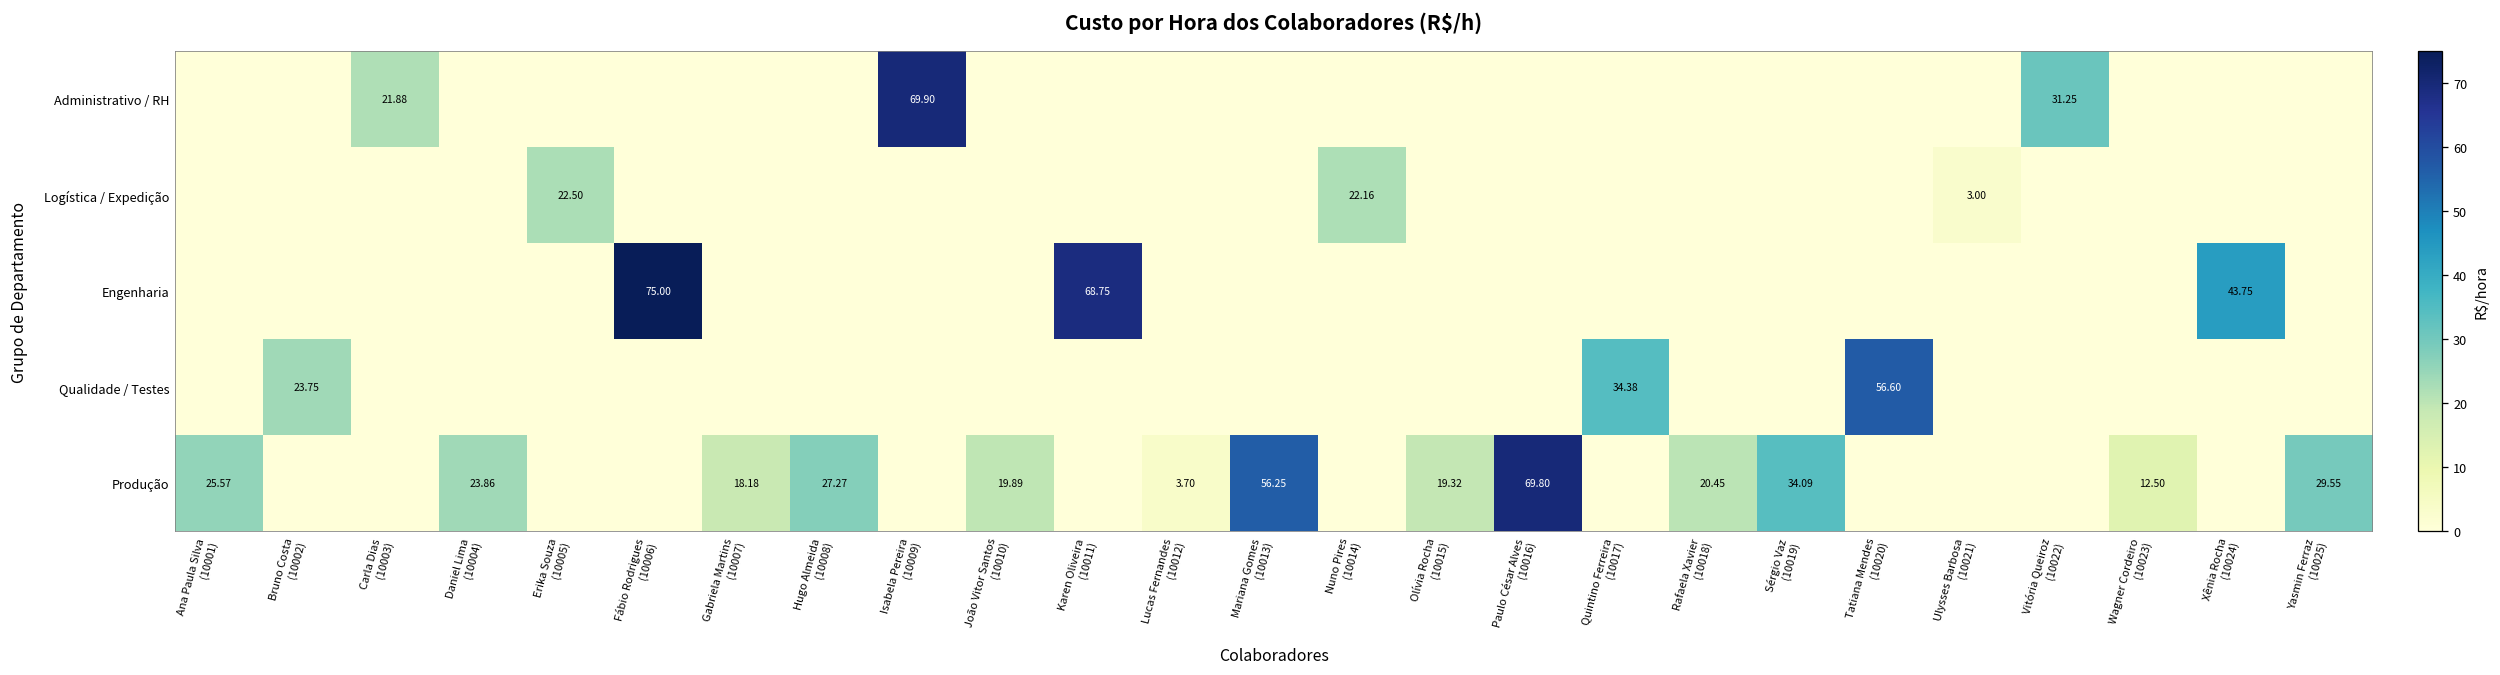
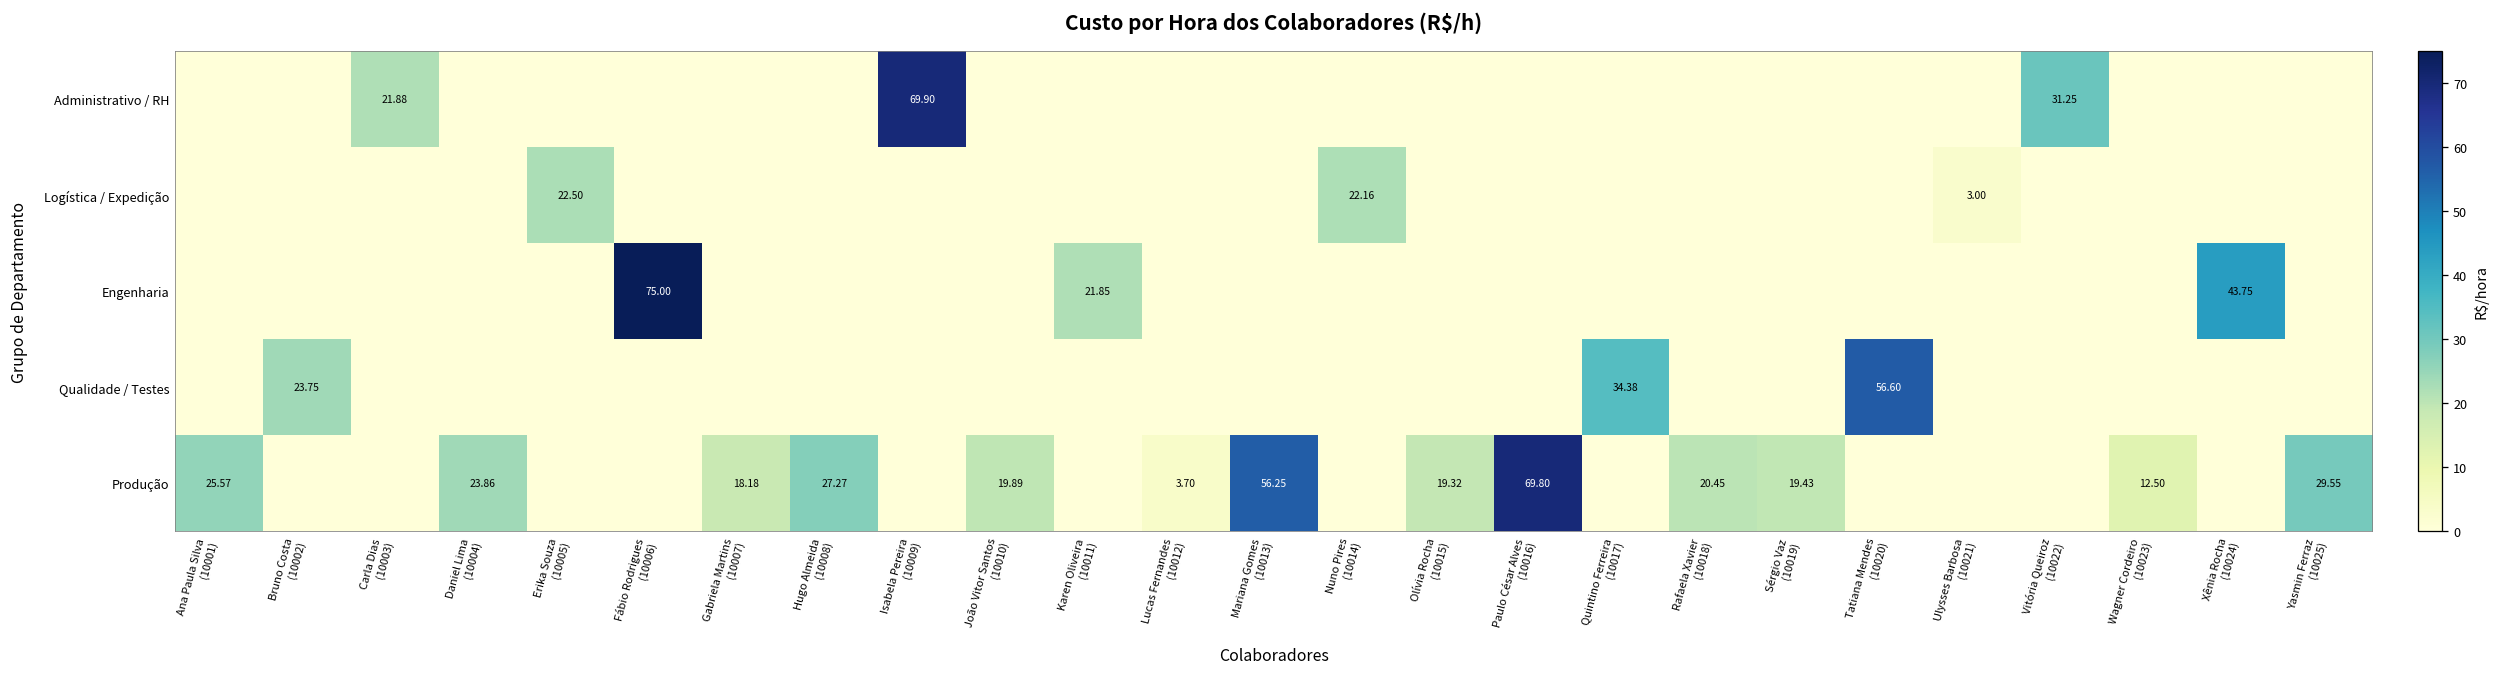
  {
    "Administrativo / RH": {
      "Carla Dias (10003)": 21.88,
      "Isabela Pereira (10009)": 69.90,
      "Vitória Queiroz (10022)": 31.25
    },
    "Logística / Expedição": {
      "Erika Souza (10005)": 22.50,
      "Nuno Pires (10014)": 22.16,
      "Ulysses Barbosa (10021)": 3.00
    },
    "Engenharia": {
      "Fábio Rodrigues (10006)": 75.00,
-     "Karen Oliveira (10011)": 68.75,
+     "Karen Oliveira (10011)": 21.85,
      "Xênia Rocha (10024)": 43.75
    },
    "Qualidade / Testes": {
      "Bruno Costa (10002)": 23.75,
      "Quintino Ferreira (10017)": 34.38,
      "Tatiana Mendes (10020)": 56.60
    },
    "Produção": {
      "Ana Paula Silva (10001)": 25.57,
      "Daniel Lima (10004)": 23.86,
      "Gabriela Martins (10007)": 18.18,
      "Hugo Almeida (10008)": 27.27,
      "João Vitor Santos (10010)": 19.89,
      "Lucas Fernandes (10012)": 3.70,
      "Mariana Gomes (10013)": 56.25,
      "Olívia Rocha (10015)": 19.32,
      "Paulo César Alves (10016)": 69.80,
      "Rafaela Xavier (10018)": 20.45,
-     "Sérgio Vaz (10019)": 34.09,
+     "Sérgio Vaz (10019)": 19.43,
      "Wagner Cordeiro (10023)": 12.50,
      "Yasmin Ferraz (10025)": 29.55
    }
  }
